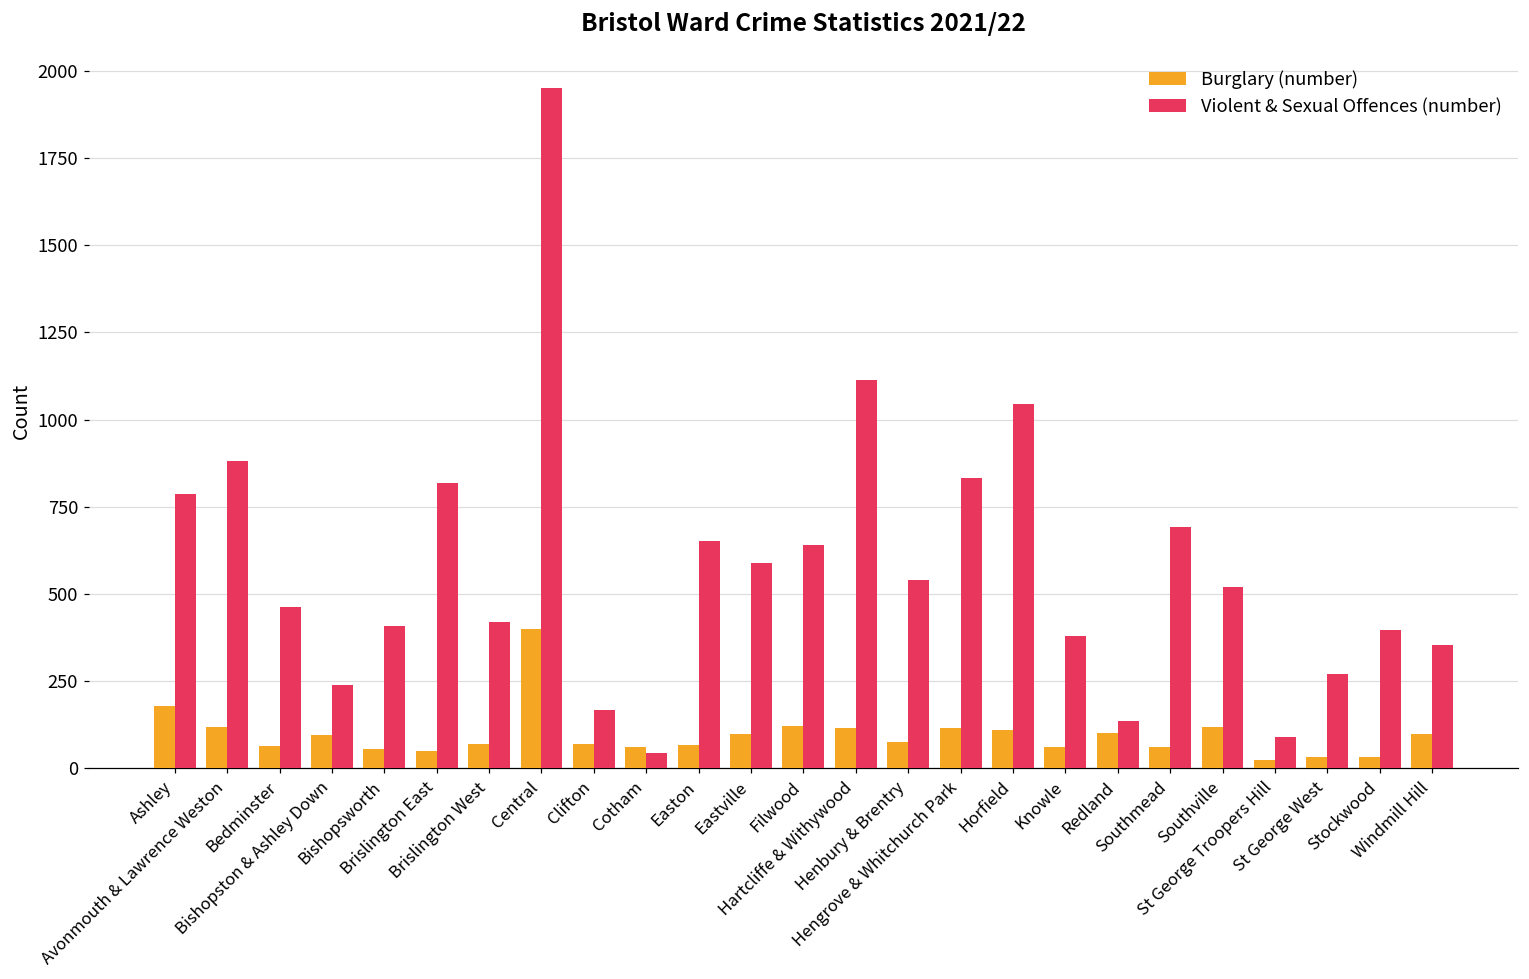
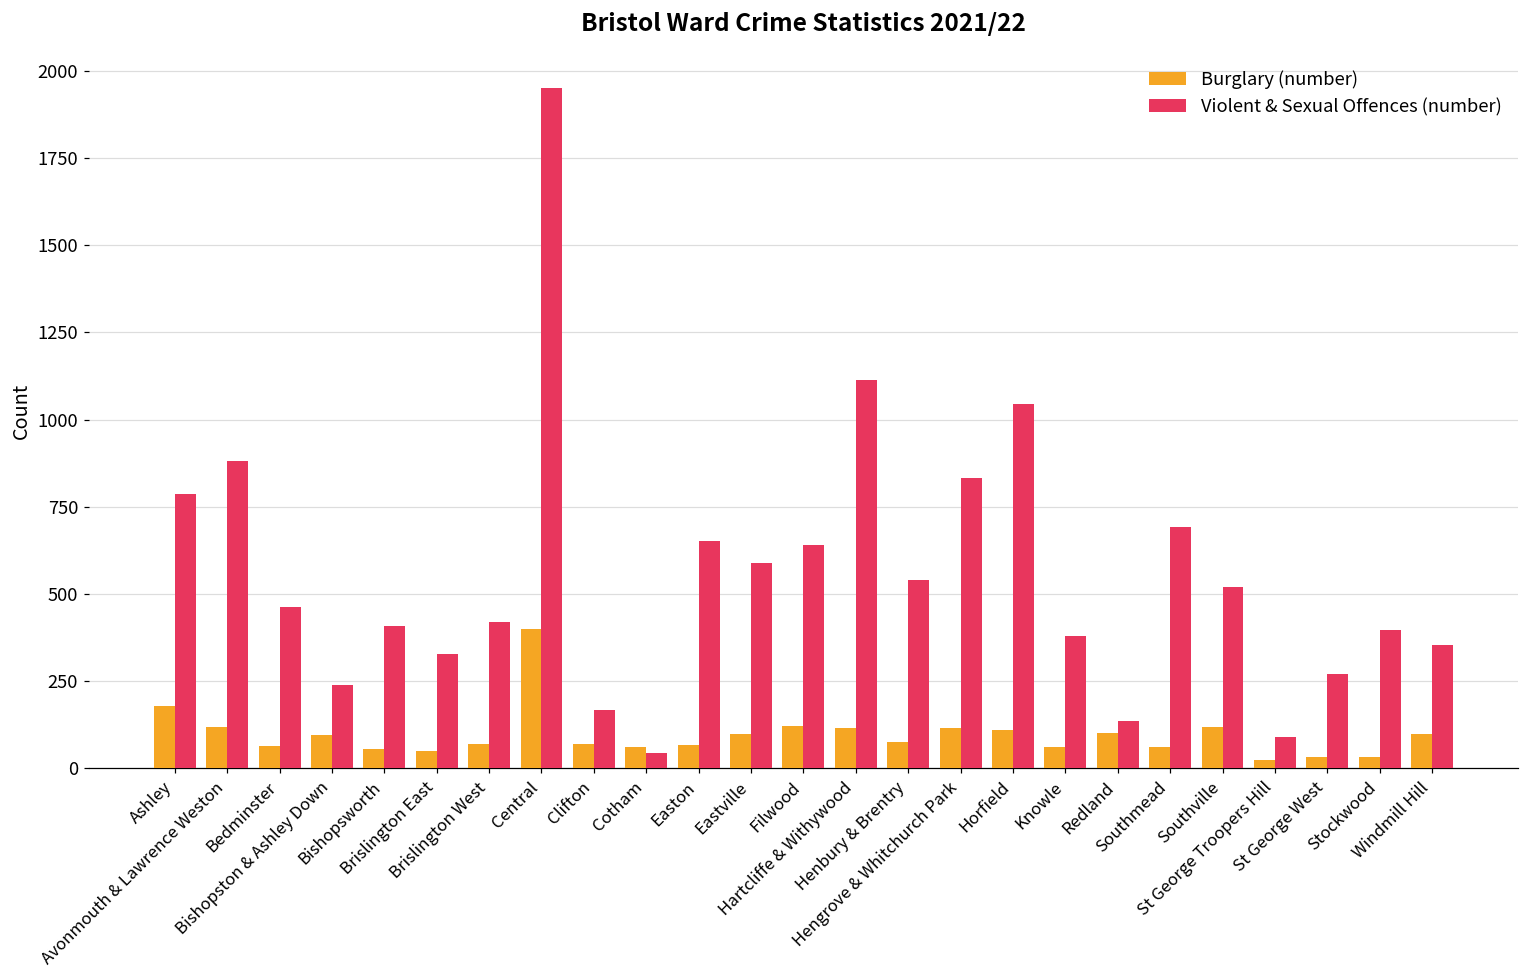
  {
    "Burglary (number)": {
      "Ashley": 180,
      "Avonmouth & Lawrence Weston": 120,
      "Bedminster": 60,
      "Bishopston & Ashley Down": 100,
      "Bishopsworth": 60,
      "Brislington East": 50,
      "Brislington West": 70,
      "Central": 400,
      "Clifton": 70,
      "Cotham": 60,
      "Easton": 70,
      "Eastville": 100,
      "Filwood": 120,
      "Hartcliffe & Withywood": 120,
      "Henbury & Brentry": 80,
      "Hengrove & Whitchurch Park": 120,
      "Horfield": 110,
      "Knowle": 60,
      "Redland": 100,
      "Southmead": 60,
      "Southville": 120,
      "St George Troopers Hill": 20,
      "St George West": 30,
      "Stockwood": 30,
      "Windmill Hill": 100
    },
    "Violent & Sexual Offences (number)": {
      "Ashley": 790,
      "Avonmouth & Lawrence Weston": 880,
      "Bedminster": 460,
      "Bishopston & Ashley Down": 240,
      "Bishopsworth": 410,
-     "Brislington East": 820,
+     "Brislington East": 330,
      "Brislington West": 420,
      "Central": 1950,
      "Clifton": 170,
      "Cotham": 40,
      "Easton": 650,
      "Eastville": 590,
      "Filwood": 640,
      "Hartcliffe & Withywood": 1110,
      "Henbury & Brentry": 540,
      "Hengrove & Whitchurch Park": 830,
      "Horfield": 1050,
      "Knowle": 380,
      "Redland": 140,
      "Southmead": 690,
      "Southville": 520,
      "St George Troopers Hill": 90,
      "St George West": 270,
      "Stockwood": 400,
      "Windmill Hill": 360
    }
  }
